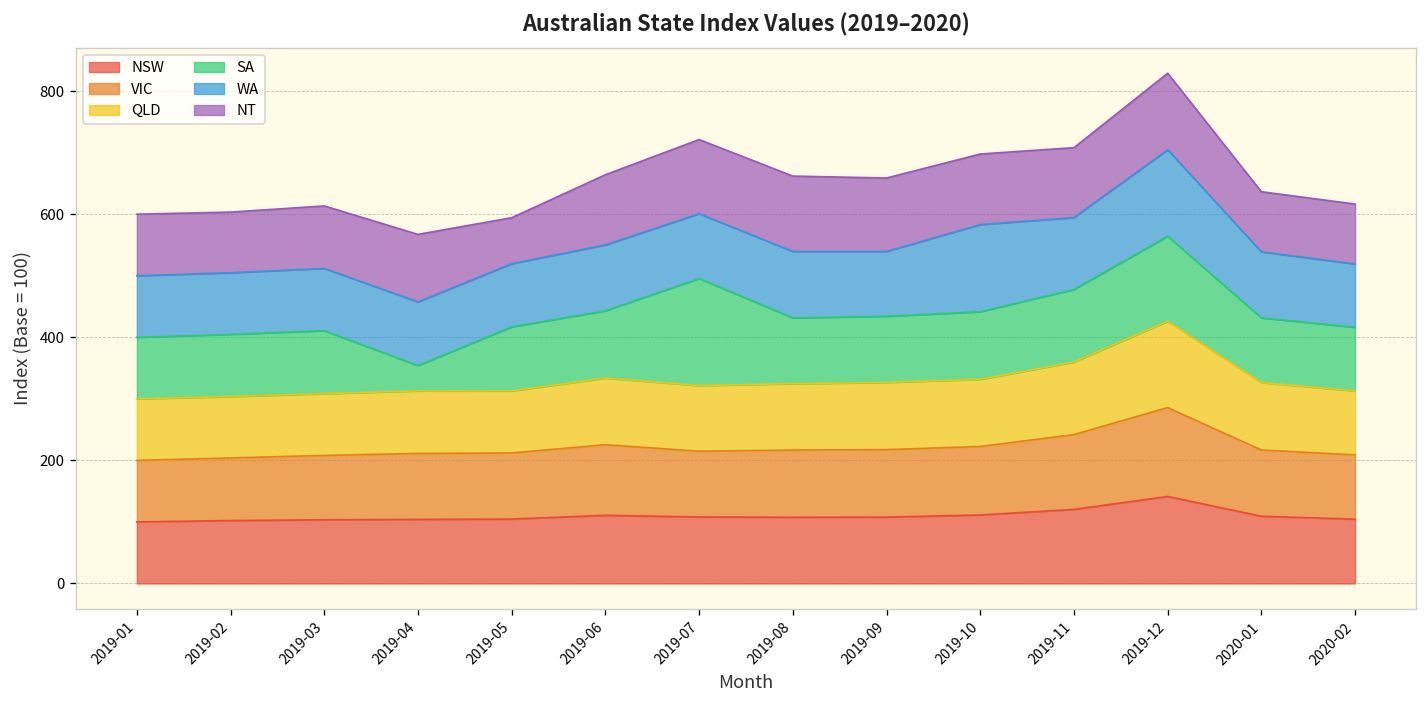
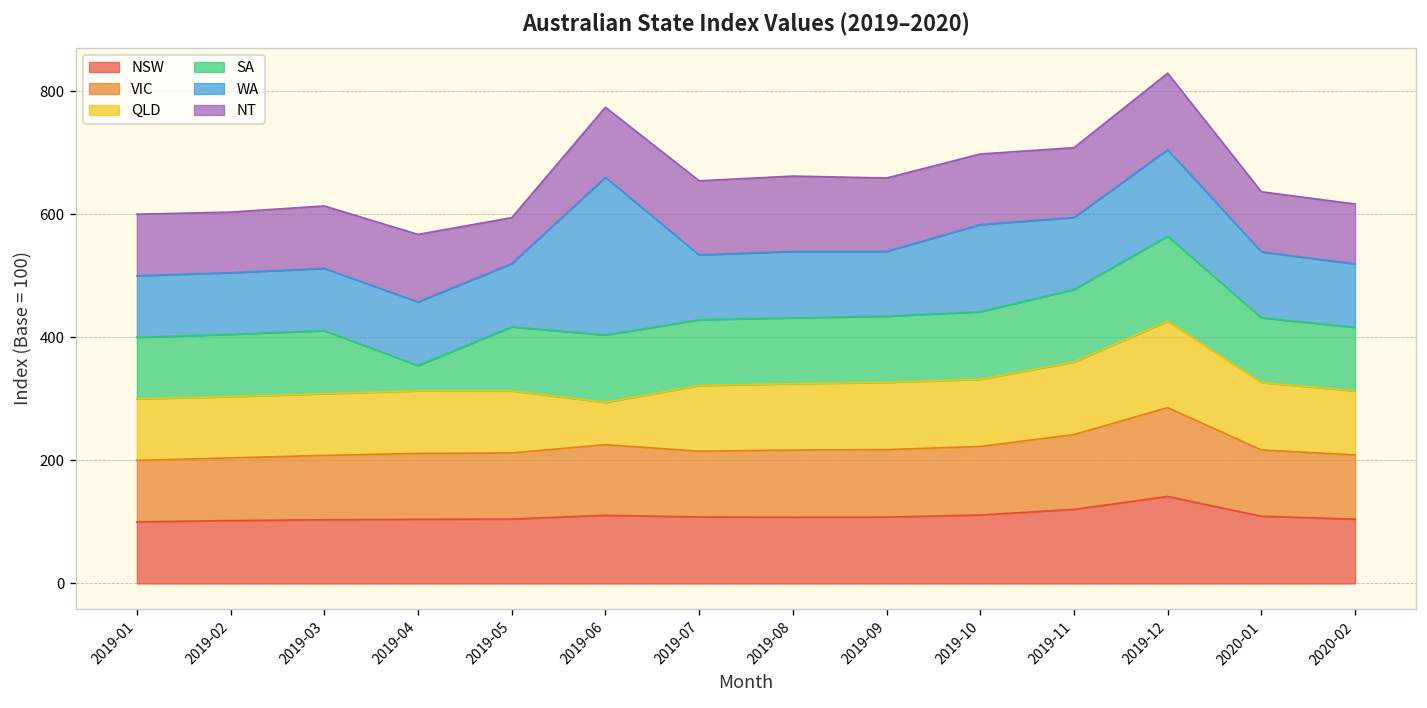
  {
    "QLD": {
      "2019-01": 100,
      "2019-02": 100,
      "2019-03": 100,
      "2019-04": 100,
      "2019-05": 100,
-     "2019-06": 110,
+     "2019-06": 70,
      "2019-07": 110,
      "2019-08": 110,
      "2019-09": 110,
      "2019-10": 110,
      "2019-11": 120,
      "2019-12": 140,
      "2020-01": 110,
      "2020-02": 100
    },
    "SA": {
      "2019-01": 100,
      "2019-02": 100,
      "2019-03": 100,
      "2019-04": 40,
      "2019-05": 100,
      "2019-06": 110,
-     "2019-07": 170,
+     "2019-07": 110,
      "2019-08": 110,
      "2019-09": 110,
      "2019-10": 110,
      "2019-11": 120,
      "2019-12": 140,
      "2020-01": 110,
      "2020-02": 100
    },
    "WA": {
      "2019-01": 100,
      "2019-02": 100,
      "2019-03": 100,
      "2019-04": 100,
      "2019-05": 100,
-     "2019-06": 110,
+     "2019-06": 260,
      "2019-07": 110,
      "2019-08": 110,
      "2019-09": 110,
      "2019-10": 140,
      "2019-11": 120,
      "2019-12": 140,
      "2020-01": 110,
      "2020-02": 100
    },
    "NT": {
      "2019-01": 100,
      "2019-02": 100,
      "2019-03": 100,
      "2019-04": 110,
      "2019-05": 70,
      "2019-06": 110,
      "2019-07": 120,
      "2019-08": 120,
      "2019-09": 120,
      "2019-10": 110,
      "2019-11": 110,
      "2019-12": 120,
      "2020-01": 100,
      "2020-02": 100
    }
  }
